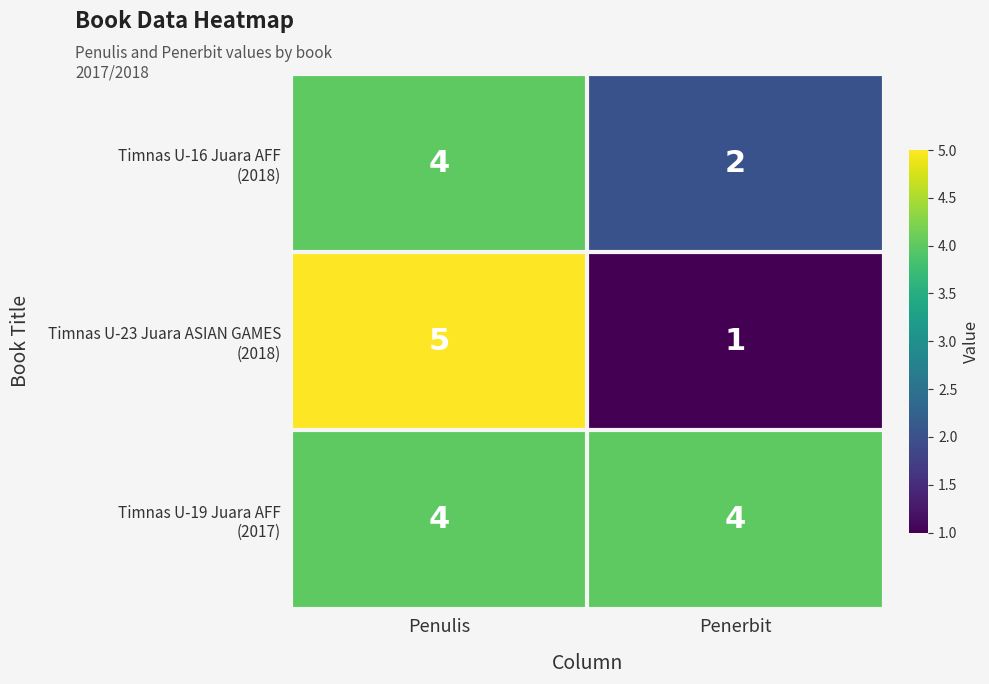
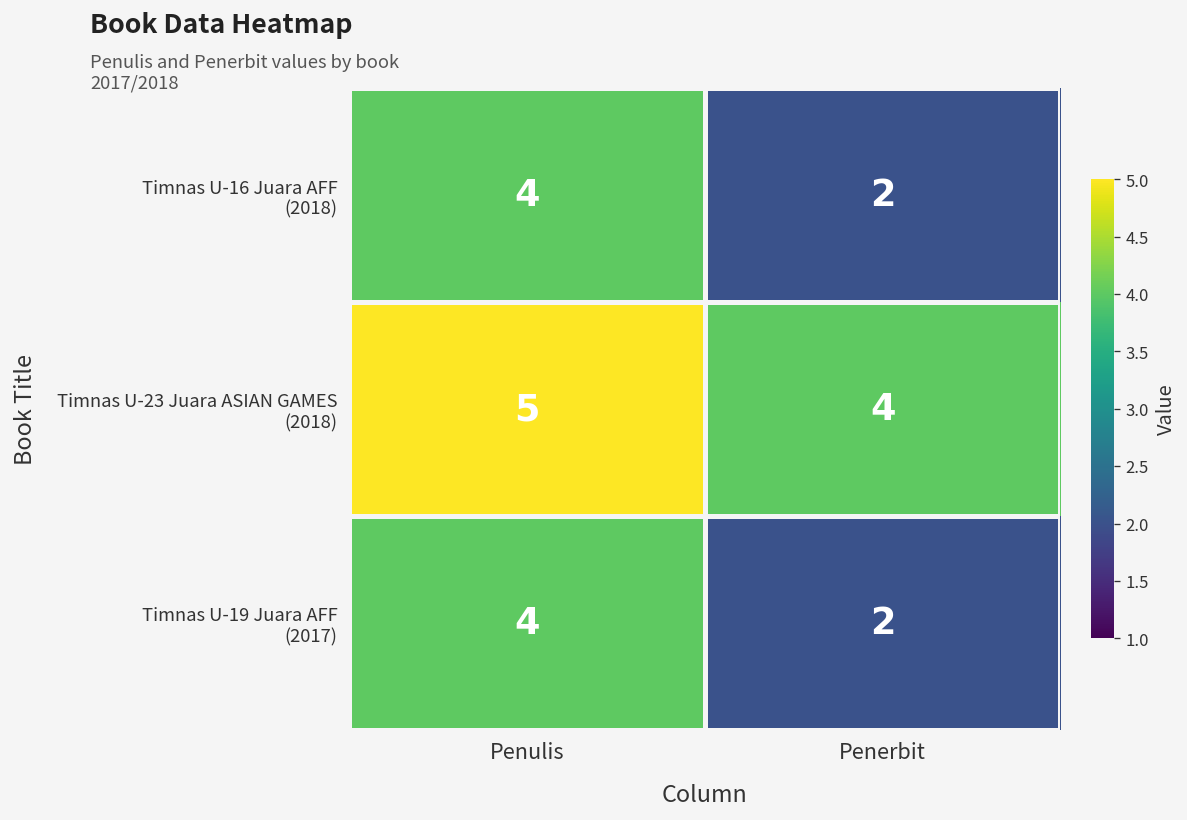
  {
    "Timnas U-16 Juara AFF (2018)": {
      "Penulis": 4,
      "Penerbit": 2
    },
    "Timnas U-23 Juara ASIAN GAMES (2018)": {
      "Penulis": 5,
-     "Penerbit": 1
+     "Penerbit": 4
    },
    "Timnas U-19 Juara AFF (2017)": {
      "Penulis": 4,
-     "Penerbit": 4
+     "Penerbit": 2
    }
  }
